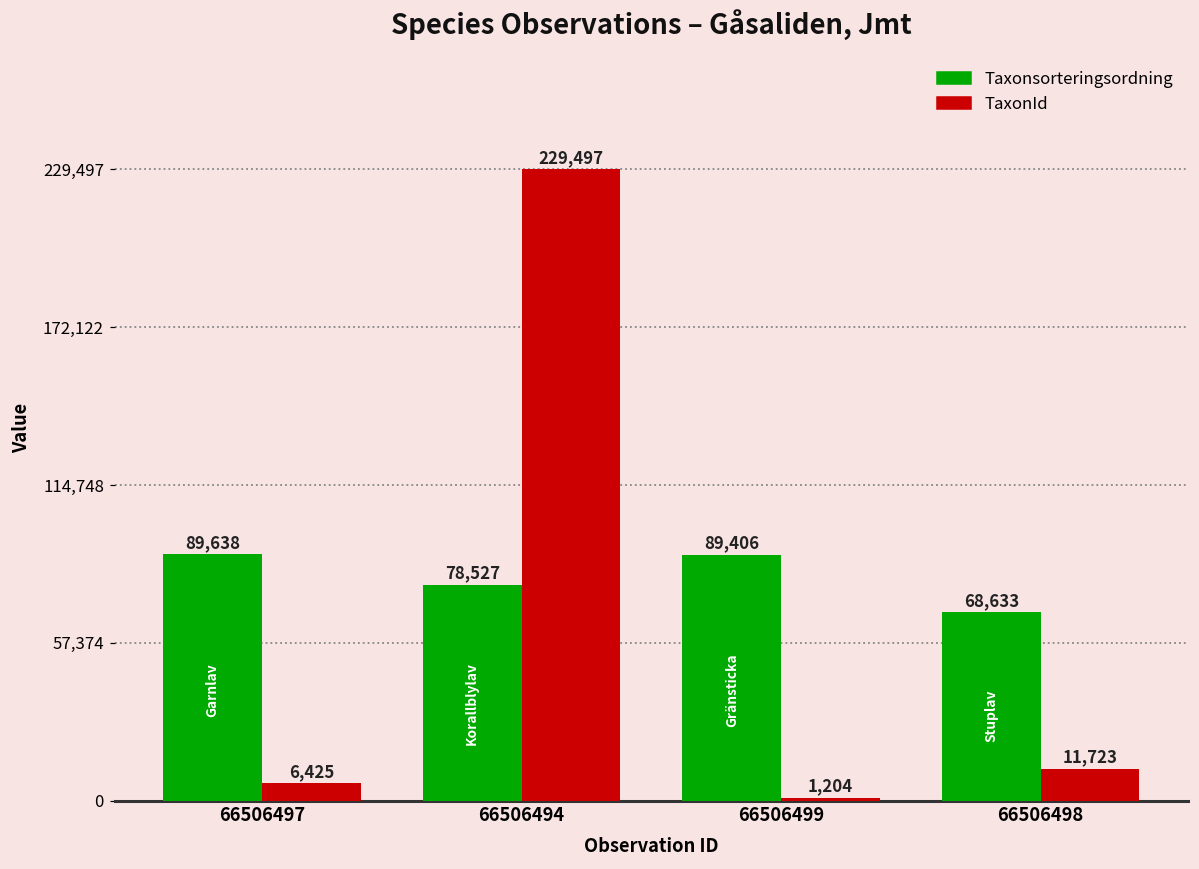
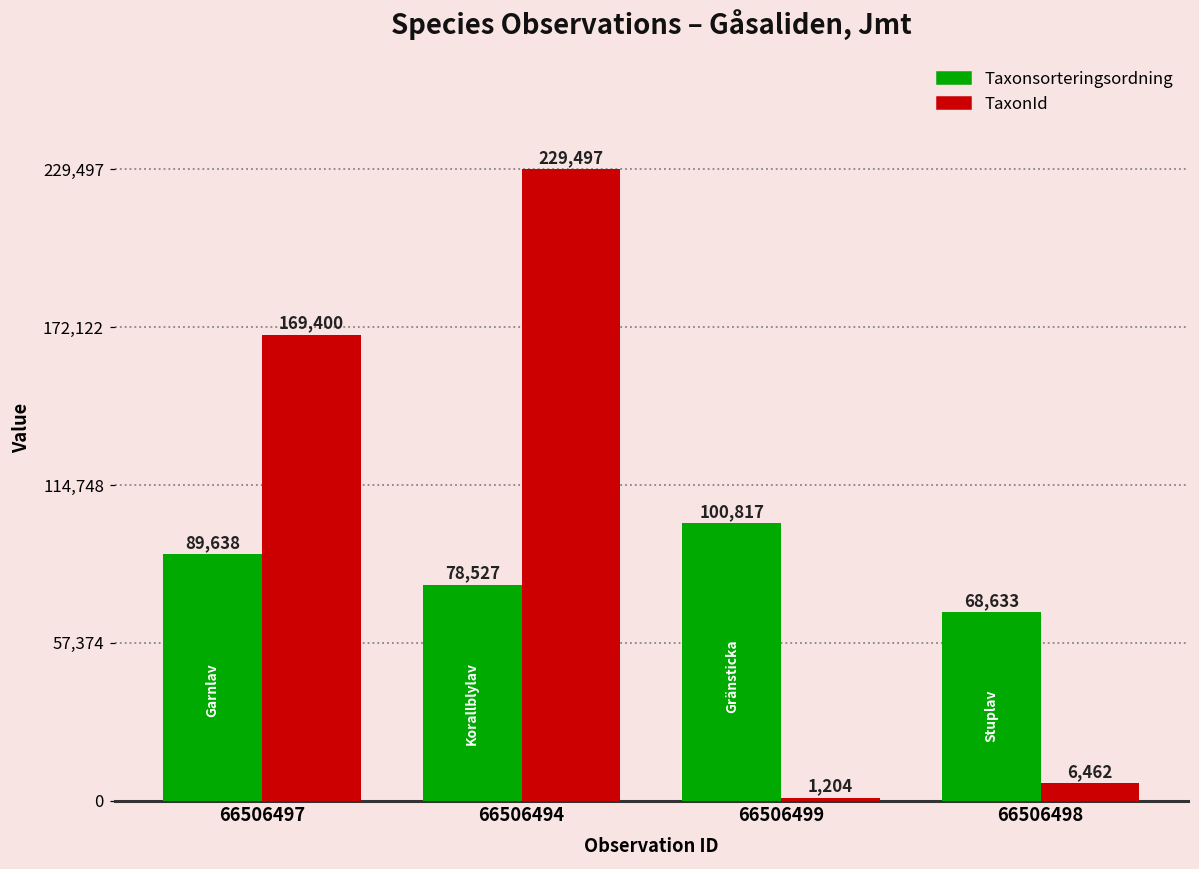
  {
    "Taxonsorteringsordning": {
      "66506497": "89,638",
      "66506494": "78,527",
-     "66506499": "89,406",
+     "66506499": "100,817",
      "66506498": "68,633"
    },
    "TaxonId": {
-     "66506497": "6,425",
+     "66506497": "169,400",
      "66506494": "229,497",
      "66506499": "1,204",
-     "66506498": "11,723"
+     "66506498": "6,462"
    }
  }
